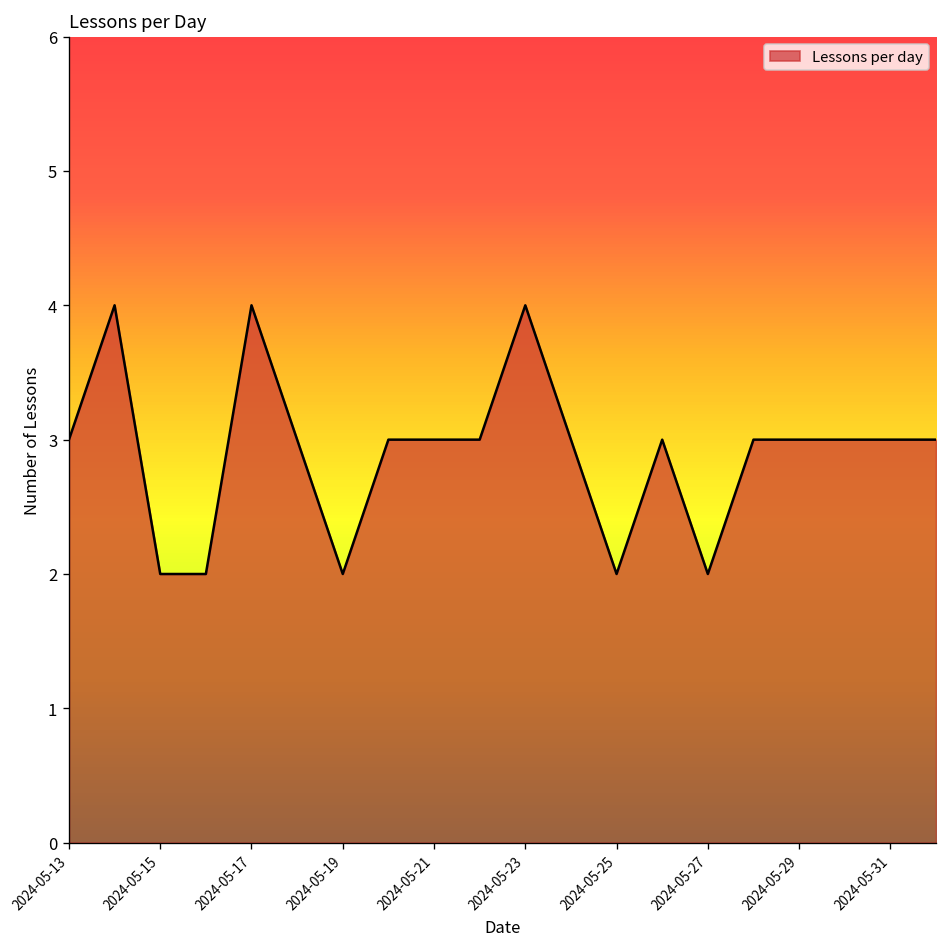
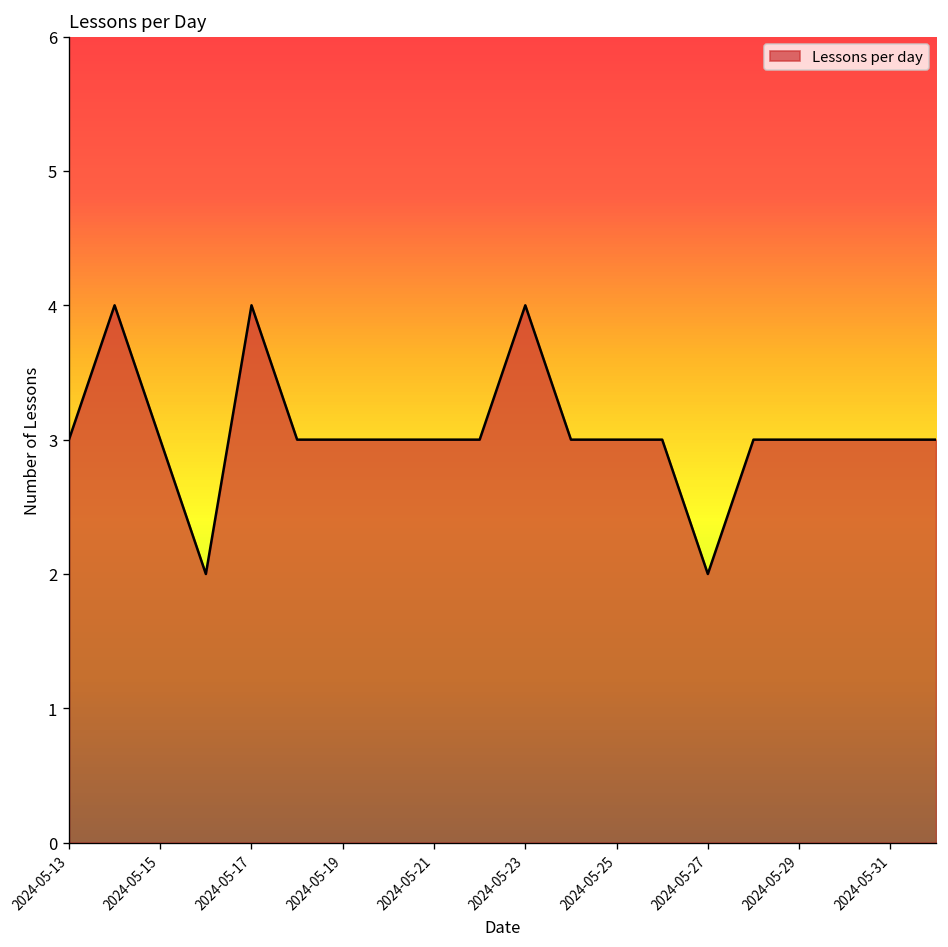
  {
    "2024-05-13": 3,
-   "2024-05-15": 2,
+   "2024-05-15": 3,
    "2024-05-17": 4,
-   "2024-05-19": 2,
+   "2024-05-19": 3,
    "2024-05-21": 3,
    "2024-05-23": 4,
-   "2024-05-25": 2,
+   "2024-05-25": 3,
    "2024-05-27": 2,
    "2024-05-29": 3,
    "2024-05-31": 3
  }
